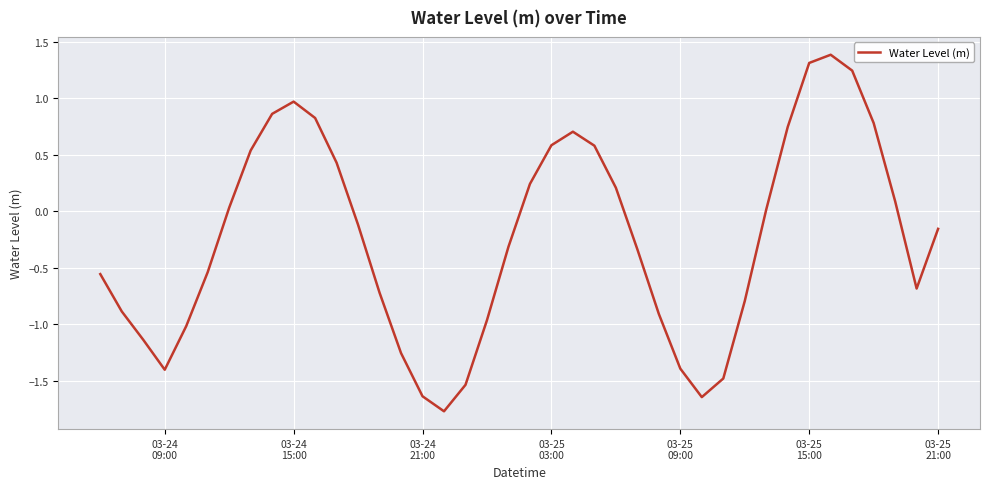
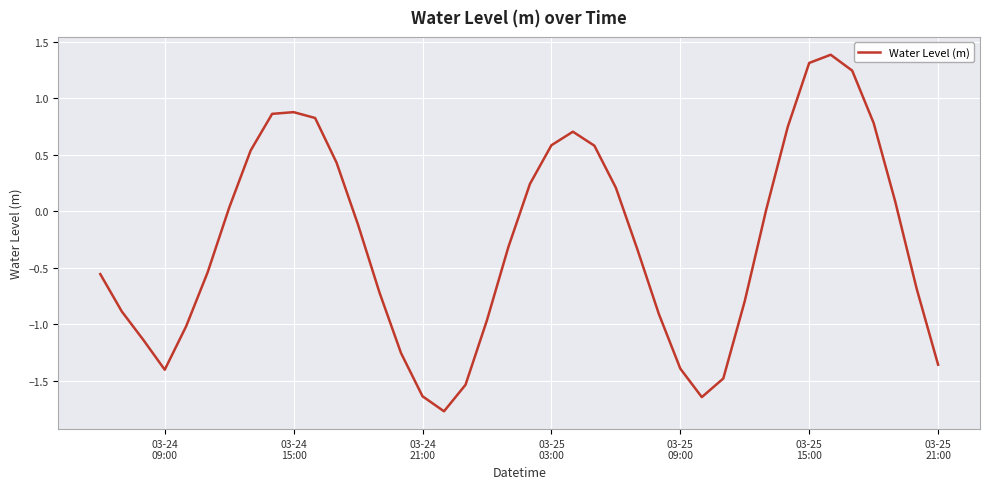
  {
    "03-24 09:00": -1.40,
-   "03-24 15:00": 0.97,
+   "03-24 15:00": 0.88,
    "03-24 21:00": -1.64,
    "03-25 03:00": 0.59,
    "03-25 09:00": -1.39,
    "03-25 15:00": 1.31,
-   "03-25 21:00": -0.16
+   "03-25 21:00": -1.36
  }
